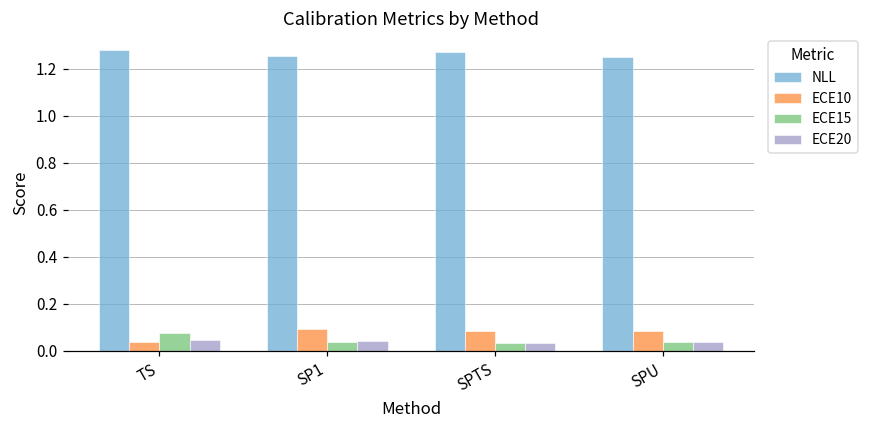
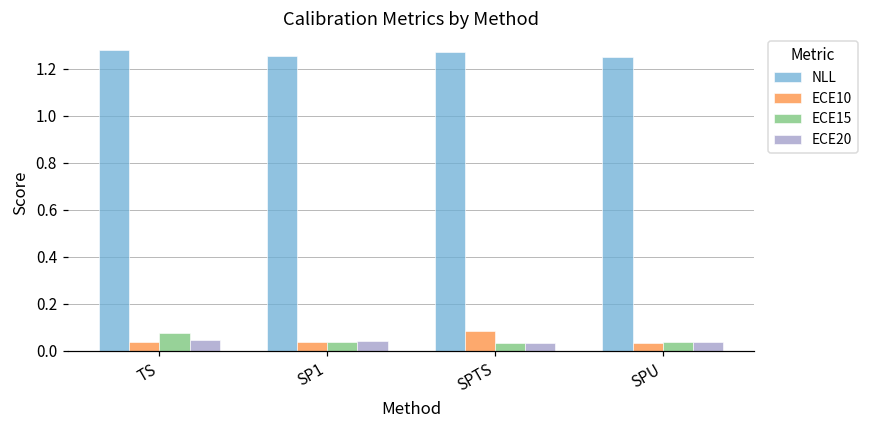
  {
    "ECE10": {
      "TS": 0.04,
-     "SP1": 0.09,
+     "SP1": 0.04,
      "SPTS": 0.08,
-     "SPU": 0.08
+     "SPU": 0.03
    },
    "ECE15": {
      "TS": 0.08,
      "SP1": 0.04,
      "SPTS": 0.03,
      "SPU": 0.04
    }
  }
